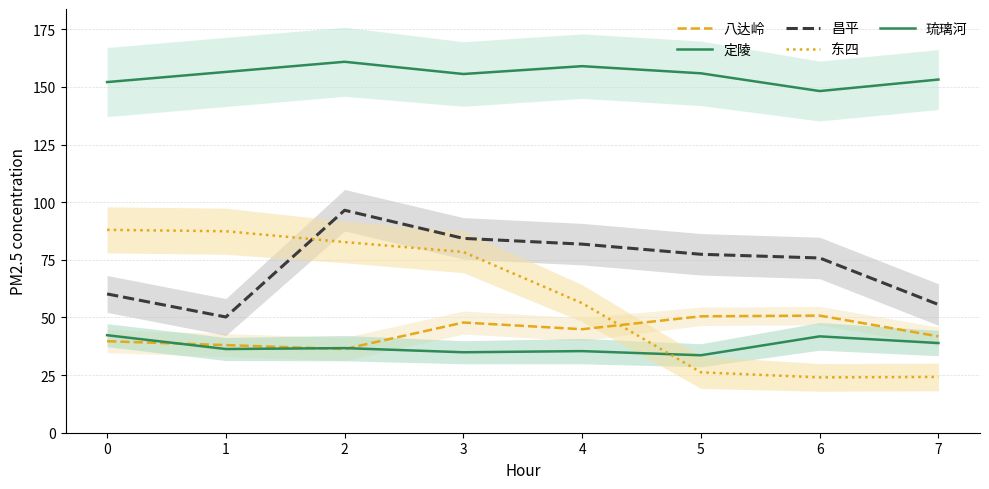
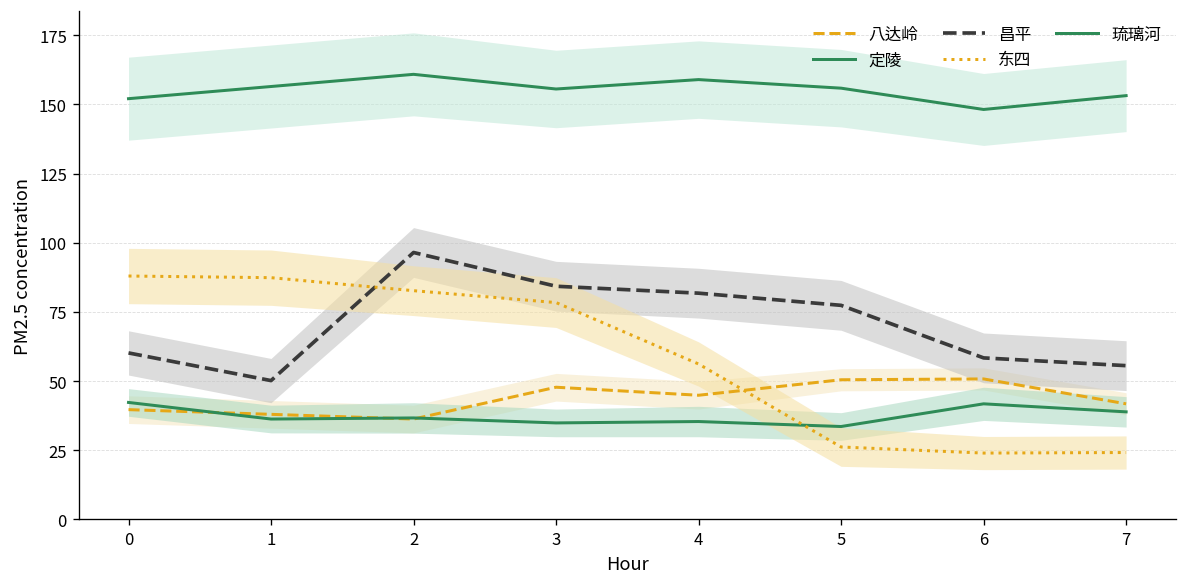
  {
    "昌平": {
      "0": 60,
      "1": 50,
      "2": 97,
      "3": 84,
      "4": 82,
      "5": 77,
-     "6": 76,
+     "6": 58,
      "7": 56
    }
  }
